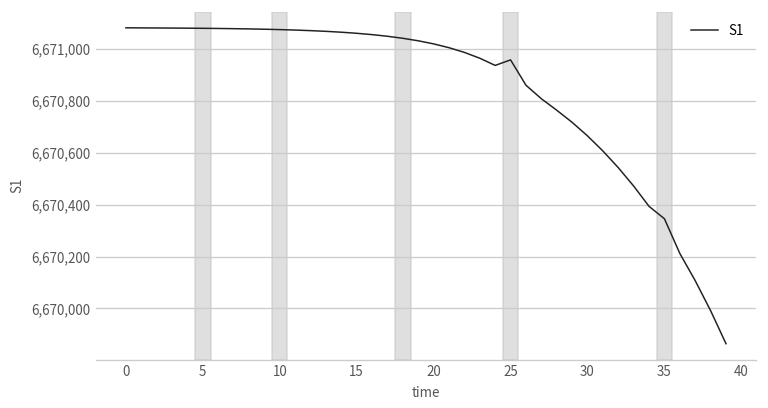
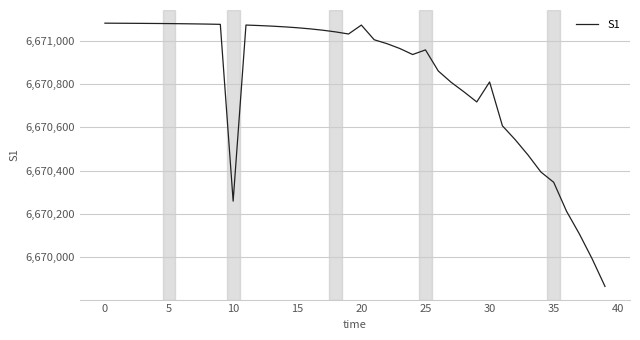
  {
    "0": "6,671,080",
    "5": "6,671,080",
-   "10": "6,671,080",
+   "10": "6,670,260",
    "15": "6,671,060",
-   "20": "6,671,020",
+   "20": "6,671,070",
    "25": "6,670,960",
-   "30": "6,670,670",
+   "30": "6,670,810",
    "35": "6,670,350"
  }
